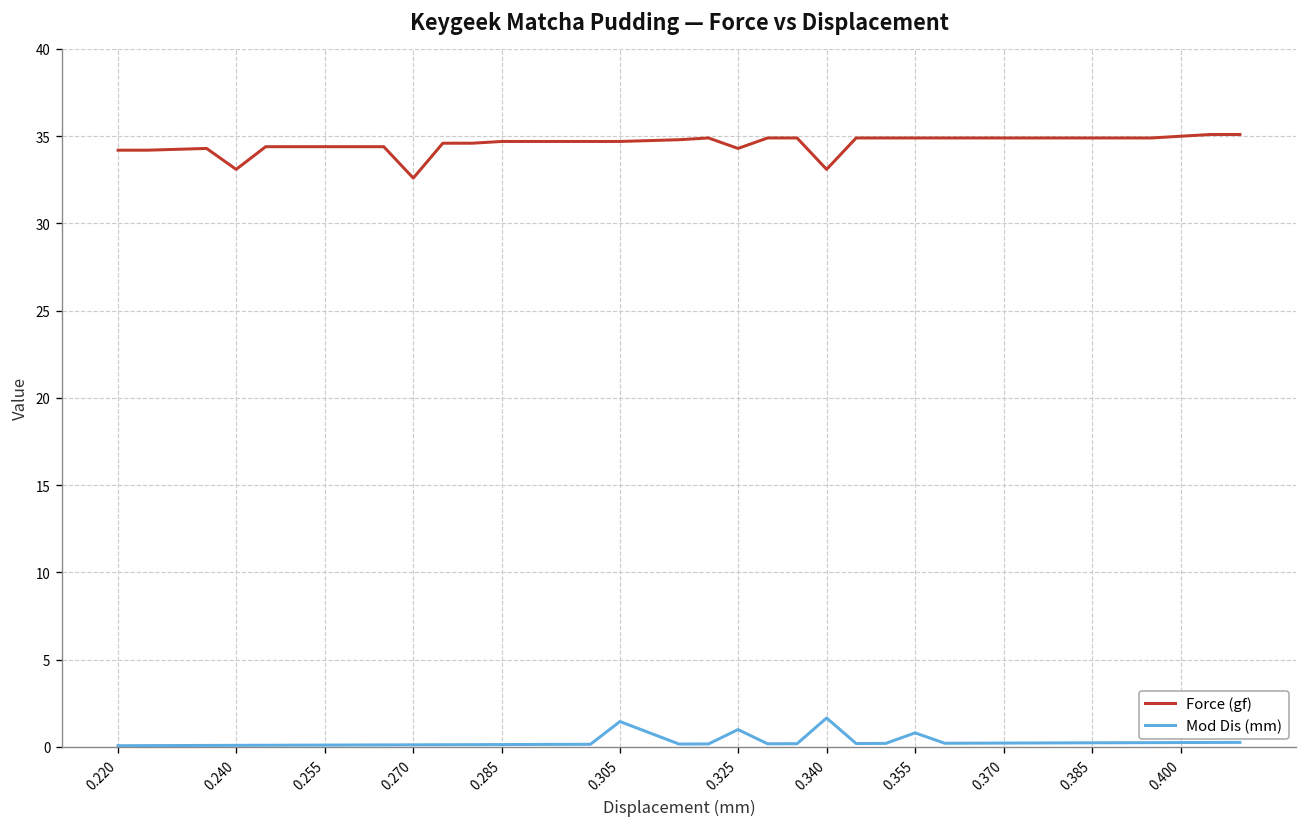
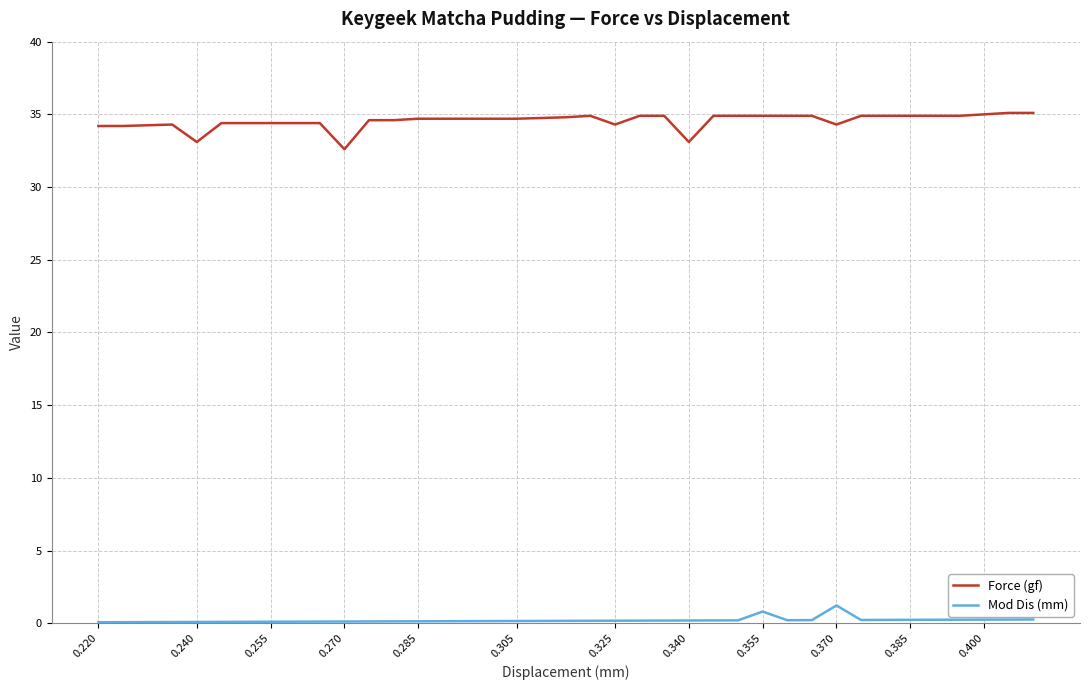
  {
    "Force (gf)": {
      "0.220": 34.2,
      "0.240": 33.1,
      "0.255": 34.4,
      "0.270": 32.6,
      "0.285": 34.7,
      "0.305": 34.7,
      "0.325": 34.3,
      "0.340": 33.1,
      "0.355": 34.9,
-     "0.370": 34.9,
+     "0.370": 34.3,
      "0.385": 34.9,
      "0.400": 35.0
    },
    "Mod Dis (mm)": {
      "0.220": 0.1,
      "0.240": 0.1,
      "0.255": 0.1,
      "0.270": 0.1,
      "0.285": 0.1,
-     "0.305": 1.5,
-     "0.325": 1.0,
-     "0.340": 1.7,
+     "0.305": 0.2,
+     "0.325": 0.2,
+     "0.340": 0.2,
      "0.355": 0.8,
-     "0.370": 0.2,
+     "0.370": 1.2,
      "0.385": 0.2,
      "0.400": 0.2
    }
  }
